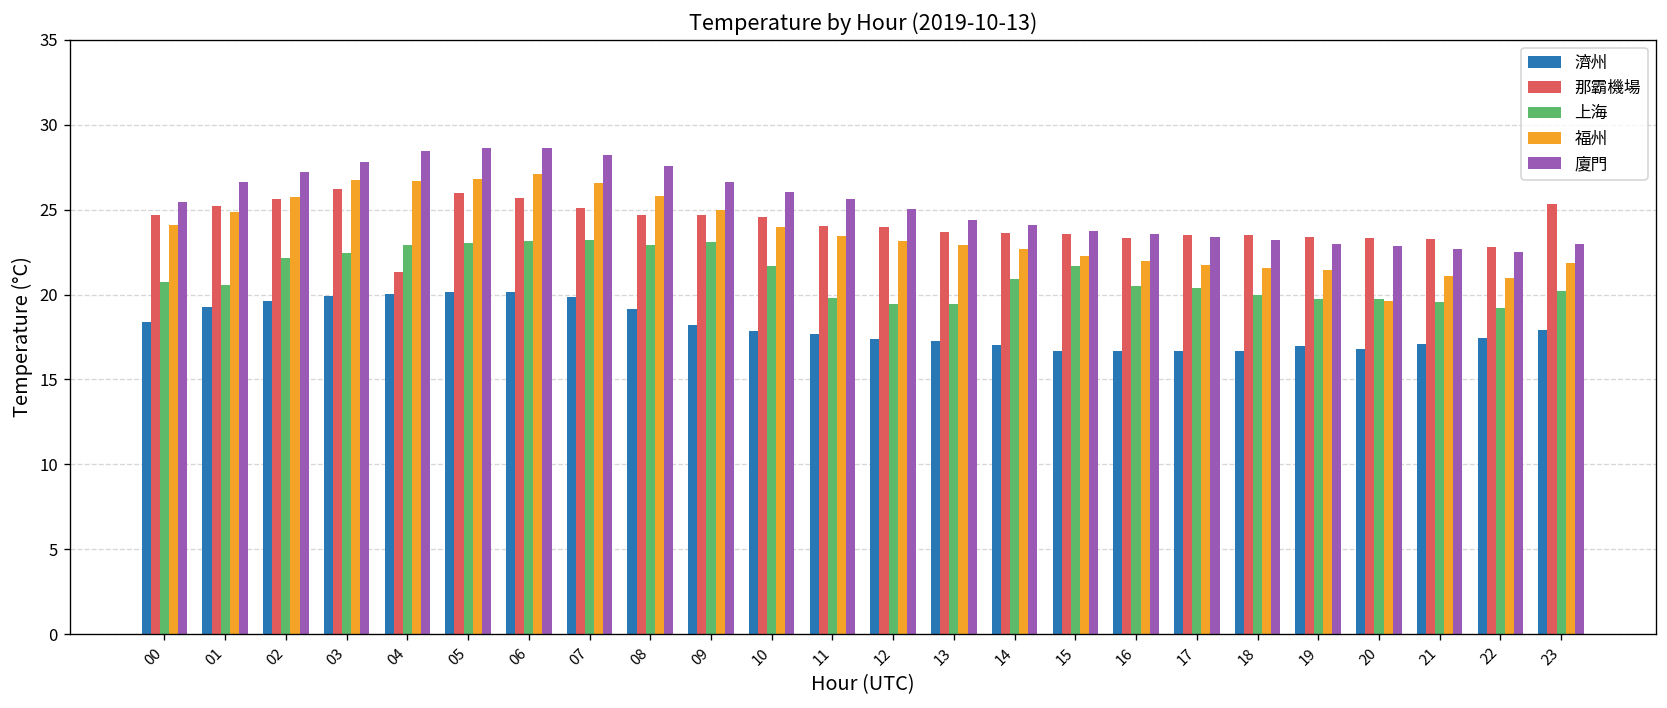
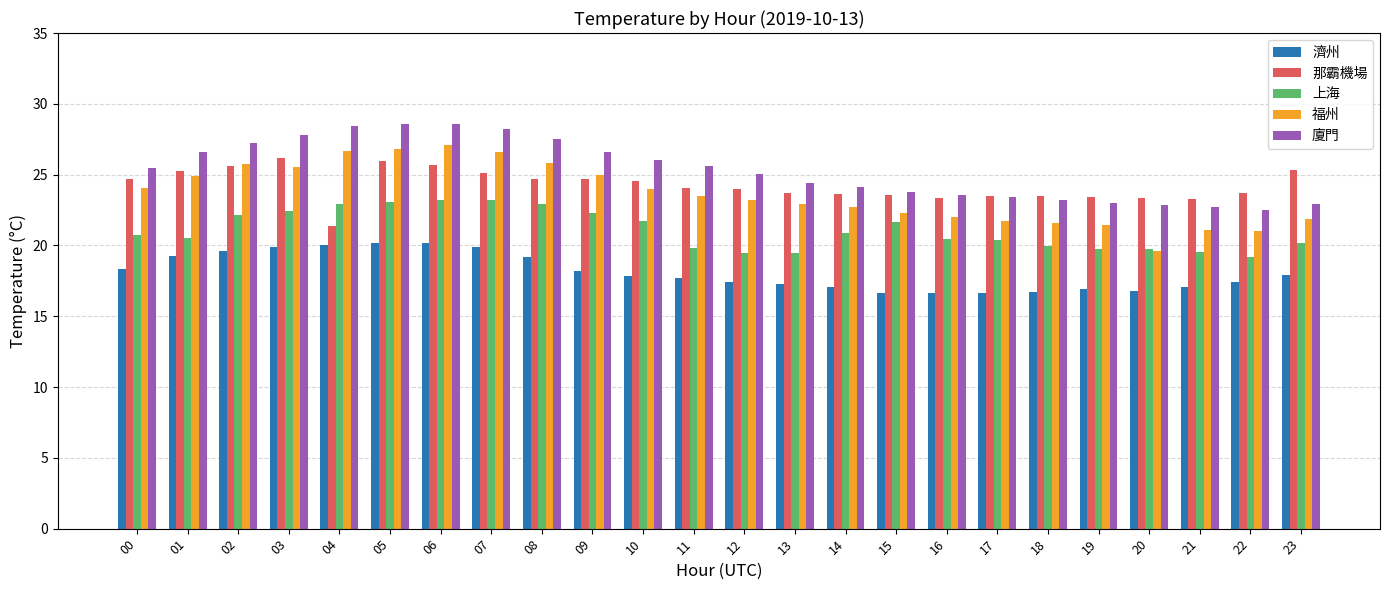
  {
    "濟州": {
      "00": 18.4,
      "01": 19.3,
      "02": 19.6,
      "03": 19.9,
      "04": 20.0,
      "05": 20.2,
      "06": 20.1,
      "07": 19.9,
      "08": 19.2,
      "09": 18.2,
      "10": 17.8,
      "11": 17.7,
      "12": 17.4,
      "13": 17.3,
      "14": 17.0,
      "15": 16.7,
      "16": 16.7,
      "17": 16.7,
      "18": 16.7,
      "19": 16.9,
      "20": 16.8,
      "21": 17.1,
      "22": 17.4,
      "23": 17.9
    },
    "那霸機場": {
      "00": 24.7,
      "01": 25.2,
      "02": 25.6,
      "03": 26.2,
      "04": 21.3,
      "05": 26.0,
      "06": 25.7,
      "07": 25.1,
      "08": 24.7,
      "09": 24.7,
      "10": 24.5,
      "11": 24.0,
      "12": 24.0,
      "13": 23.7,
      "14": 23.6,
      "15": 23.5,
      "16": 23.4,
      "17": 23.5,
      "18": 23.5,
      "19": 23.4,
      "20": 23.3,
      "21": 23.2,
-     "22": 22.8,
+     "22": 23.7,
      "23": 25.3
    },
    "上海": {
      "00": 20.7,
      "01": 20.5,
      "02": 22.1,
      "03": 22.5,
      "04": 22.9,
      "05": 23.0,
      "06": 23.2,
      "07": 23.2,
      "08": 22.9,
-     "09": 23.1,
+     "09": 22.3,
      "10": 21.7,
      "11": 19.8,
      "12": 19.5,
      "13": 19.4,
      "14": 20.9,
      "15": 21.7,
      "16": 20.5,
      "17": 20.4,
      "18": 20.0,
      "19": 19.7,
      "20": 19.7,
      "21": 19.5,
      "22": 19.2,
      "23": 20.2
    },
    "福州": {
      "00": 24.1,
      "01": 24.9,
      "02": 25.7,
-     "03": 26.7,
+     "03": 25.5,
      "04": 26.7,
      "05": 26.8,
      "06": 27.1,
      "07": 26.6,
      "08": 25.8,
      "09": 25.0,
      "10": 24.0,
      "11": 23.5,
      "12": 23.2,
      "13": 22.9,
      "14": 22.7,
      "15": 22.3,
      "16": 22.0,
      "17": 21.7,
      "18": 21.6,
      "19": 21.4,
      "20": 19.6,
      "21": 21.1,
      "22": 21.0,
      "23": 21.8
    },
    "廈門": {
      "00": 25.5,
      "01": 26.6,
      "02": 27.2,
      "03": 27.8,
      "04": 28.4,
      "05": 28.6,
      "06": 28.6,
      "07": 28.2,
      "08": 27.5,
      "09": 26.6,
      "10": 26.0,
      "11": 25.6,
      "12": 25.0,
      "13": 24.4,
      "14": 24.1,
      "15": 23.8,
      "16": 23.6,
      "17": 23.4,
      "18": 23.2,
      "19": 23.0,
      "20": 22.9,
      "21": 22.7,
      "22": 22.5,
      "23": 23.0
    }
  }
